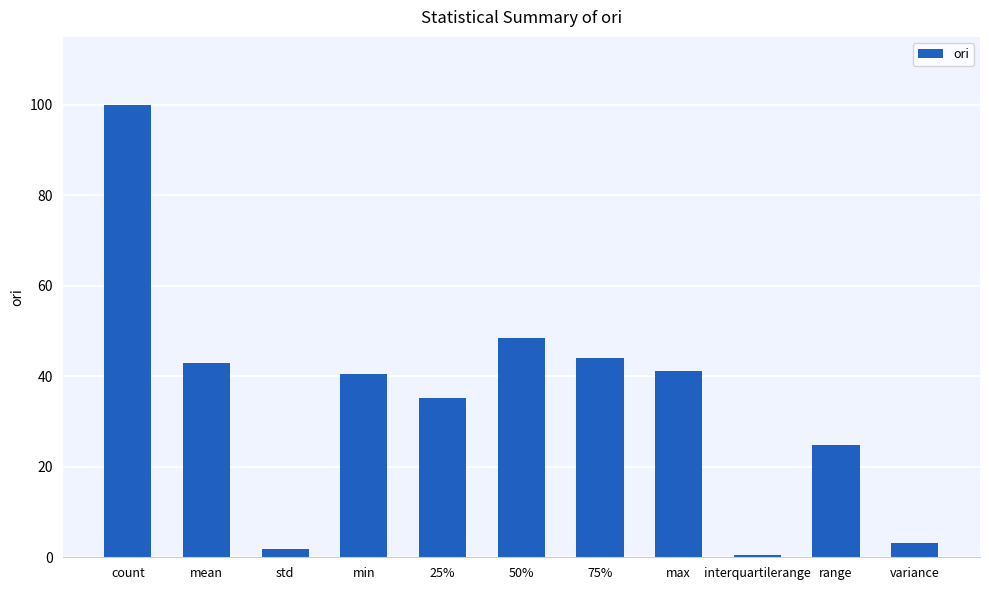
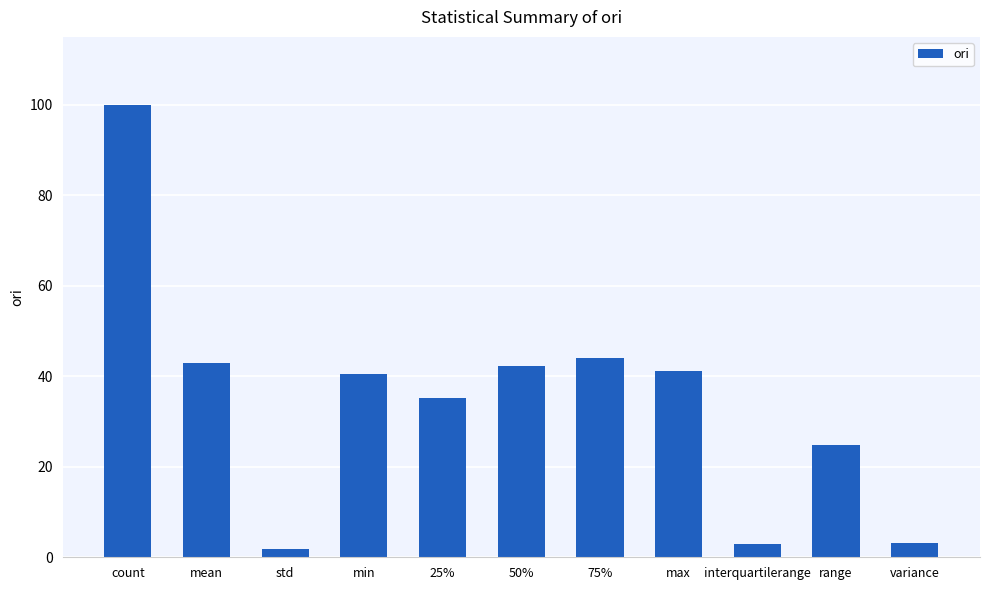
  {
    "count": 100,
    "mean": 43,
    "std": 2,
    "min": 40,
    "25%": 35,
-   "50%": 48,
+   "50%": 42,
    "75%": 44,
    "max": 41,
-   "interquartilerange": 1,
+   "interquartilerange": 3,
    "range": 25,
    "variance": 3
  }
